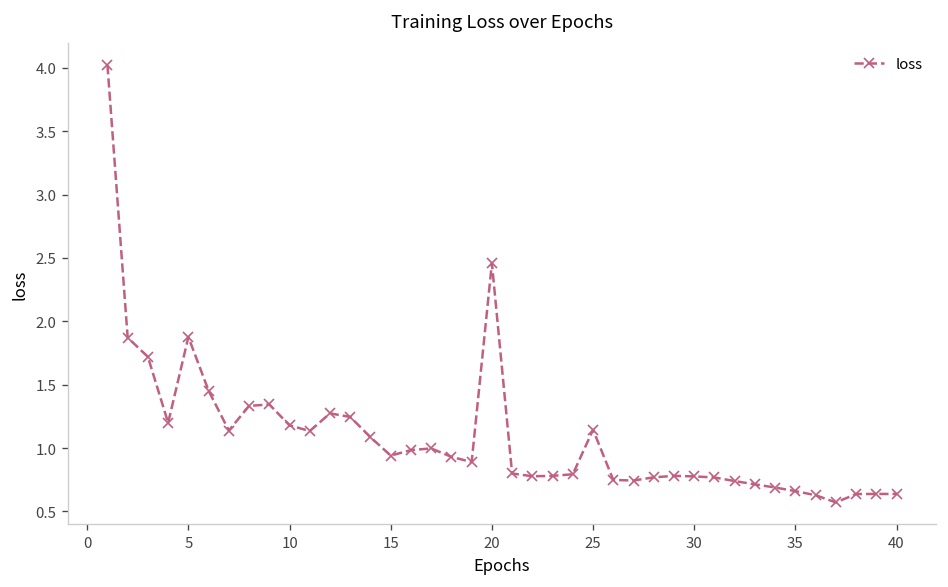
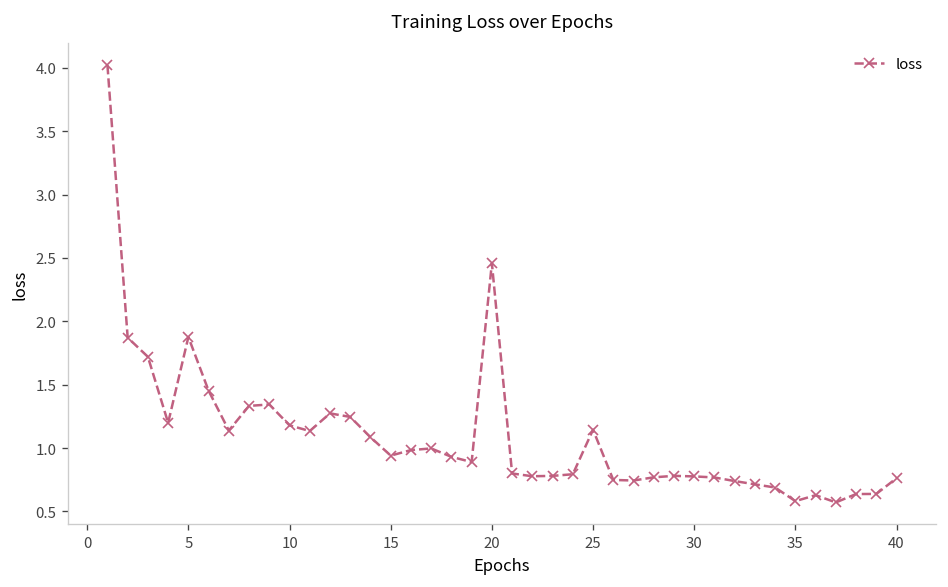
  {
    "5": 1.88,
    "10": 1.18,
    "15": 0.94,
    "20": 2.46,
    "25": 1.14,
    "30": 0.78,
-   "35": 0.66,
-   "40": 0.64
+   "35": 0.58,
+   "40": 0.76
  }
